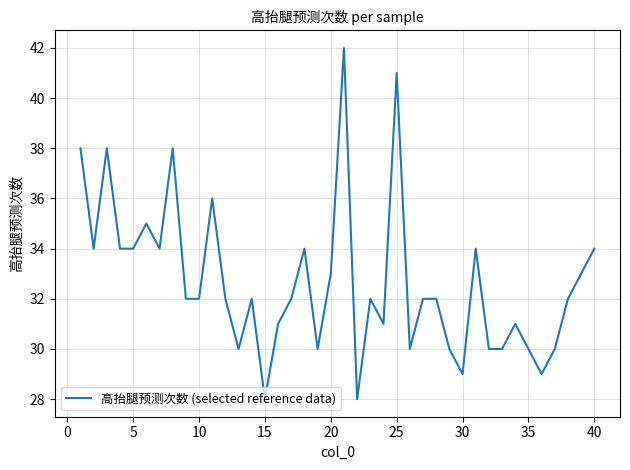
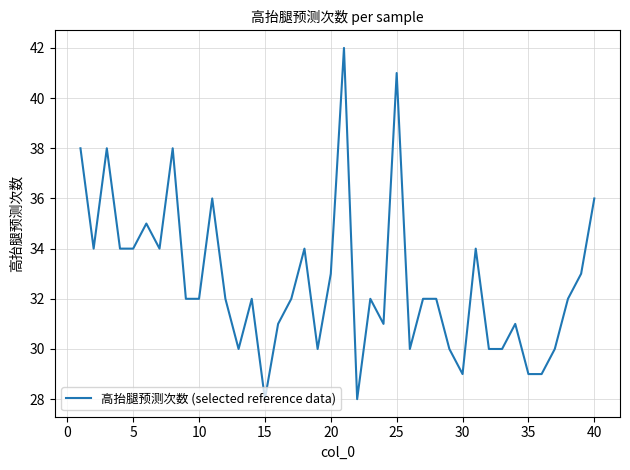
  {
    "5": 34,
    "10": 32,
    "20": 33,
    "25": 41,
    "30": 29,
-   "35": 30,
-   "40": 34
+   "35": 29,
+   "40": 36
  }
